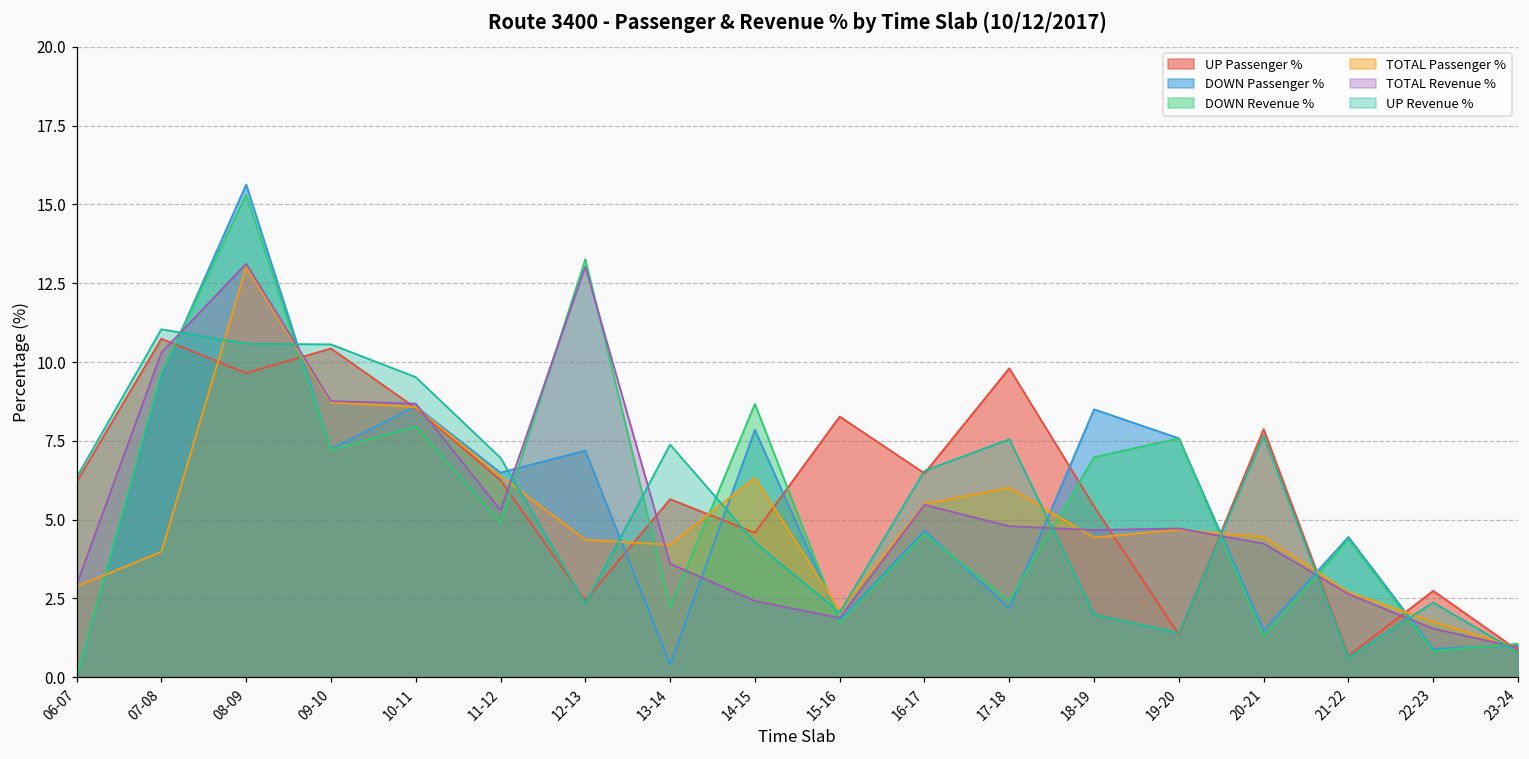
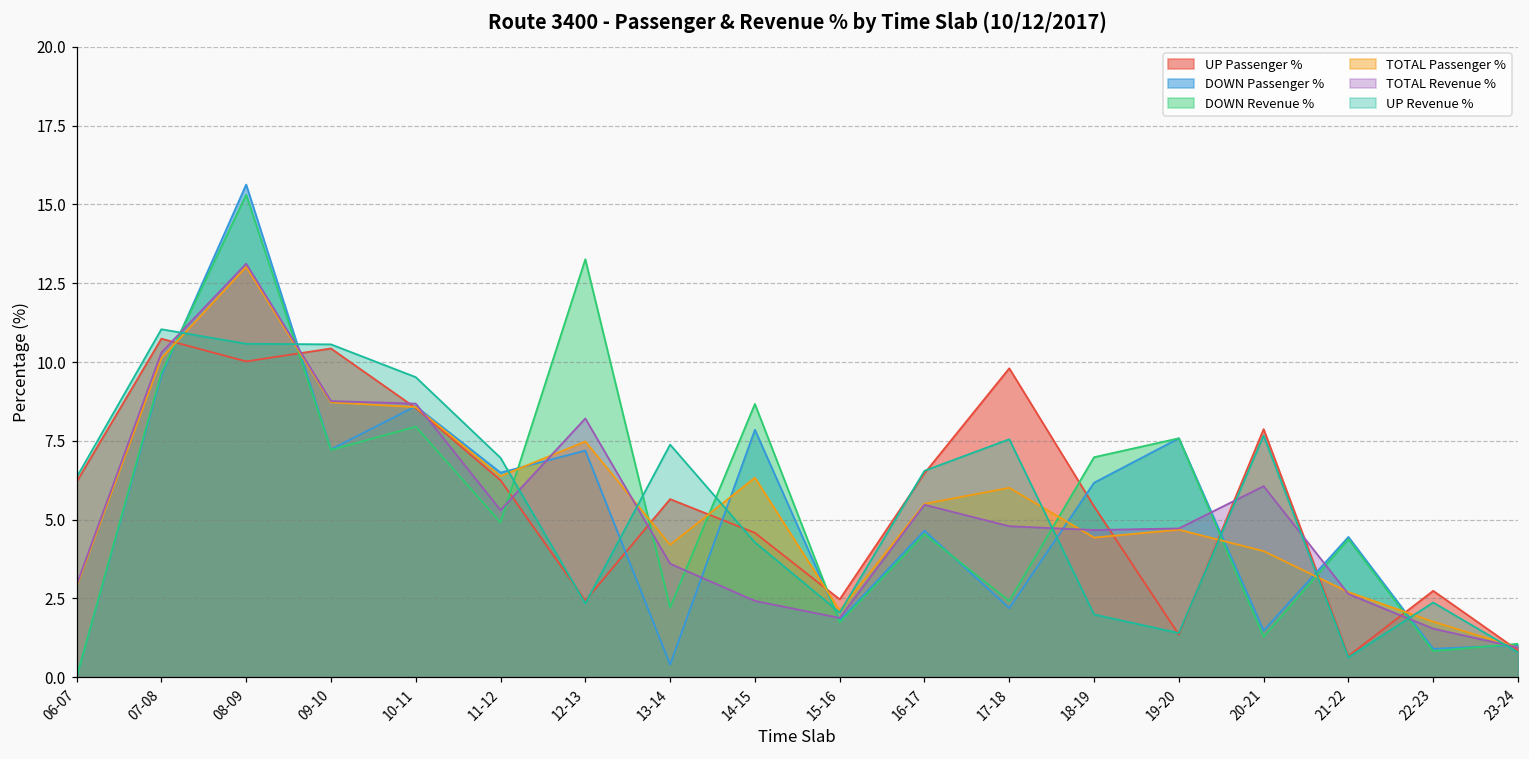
  {
    "UP Passenger %": {
      "06-07": 6.2,
      "07-08": 10.7,
-     "08-09": 9.7,
+     "08-09": 10.0,
      "09-10": 10.4,
      "11-12": 6.3,
      "12-13": 2.4,
      "13-14": 5.7,
      "14-15": 4.6,
-     "15-16": 8.3,
+     "15-16": 2.5,
      "17-18": 9.8,
      "18-19": 5.4,
      "20-21": 7.9,
      "22-23": 2.7
    },
    "DOWN Passenger %": {
      "08-09": 15.6,
      "11-12": 6.5,
      "12-13": 7.2,
      "13-14": 0.4,
      "14-15": 7.9,
      "16-17": 4.7,
      "17-18": 2.2,
-     "18-19": 8.5,
+     "18-19": 6.2,
      "20-21": 1.5
    },
    "TOTAL Passenger %": {
-     "07-08": 4.0,
+     "07-08": 10.1,
      "08-09": 13.0,
      "11-12": 6.4,
-     "12-13": 4.4,
+     "12-13": 7.5,
      "13-14": 4.2,
      "14-15": 6.3,
      "17-18": 6.0,
      "18-19": 4.4,
-     "20-21": 4.5,
+     "20-21": 4.0,
      "22-23": 1.8
    },
    "TOTAL Revenue %": {
      "07-08": 10.3,
      "08-09": 13.1,
      "11-12": 5.3,
-     "12-13": 13.0,
+     "12-13": 8.2,
      "13-14": 3.6,
      "14-15": 2.4,
      "17-18": 4.8,
      "18-19": 4.7,
-     "20-21": 4.2,
+     "20-21": 6.1,
      "22-23": 1.5
    }
  }
